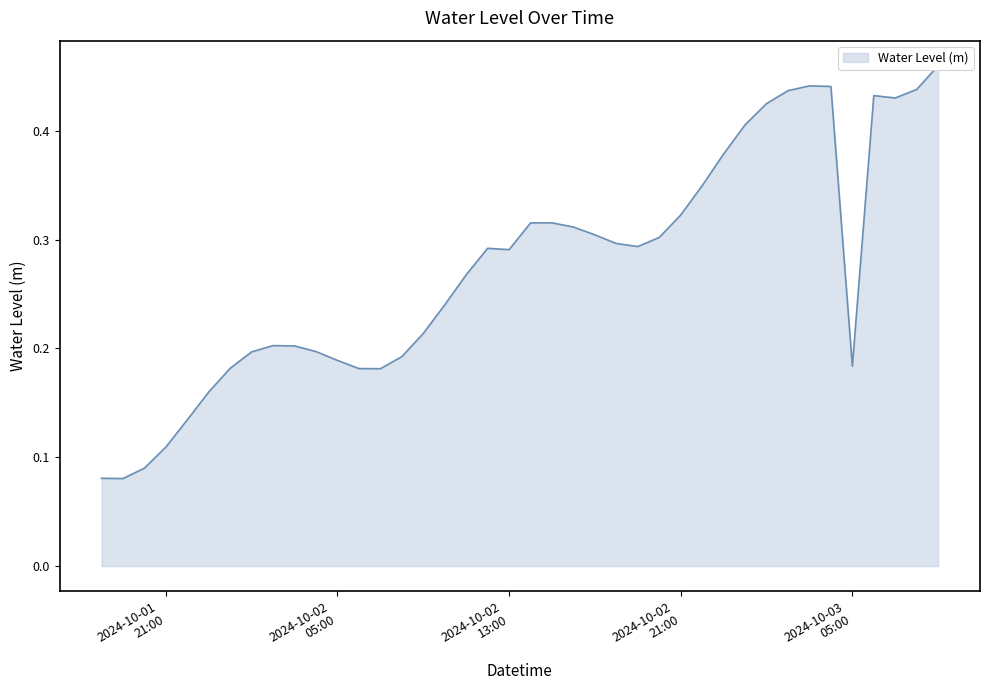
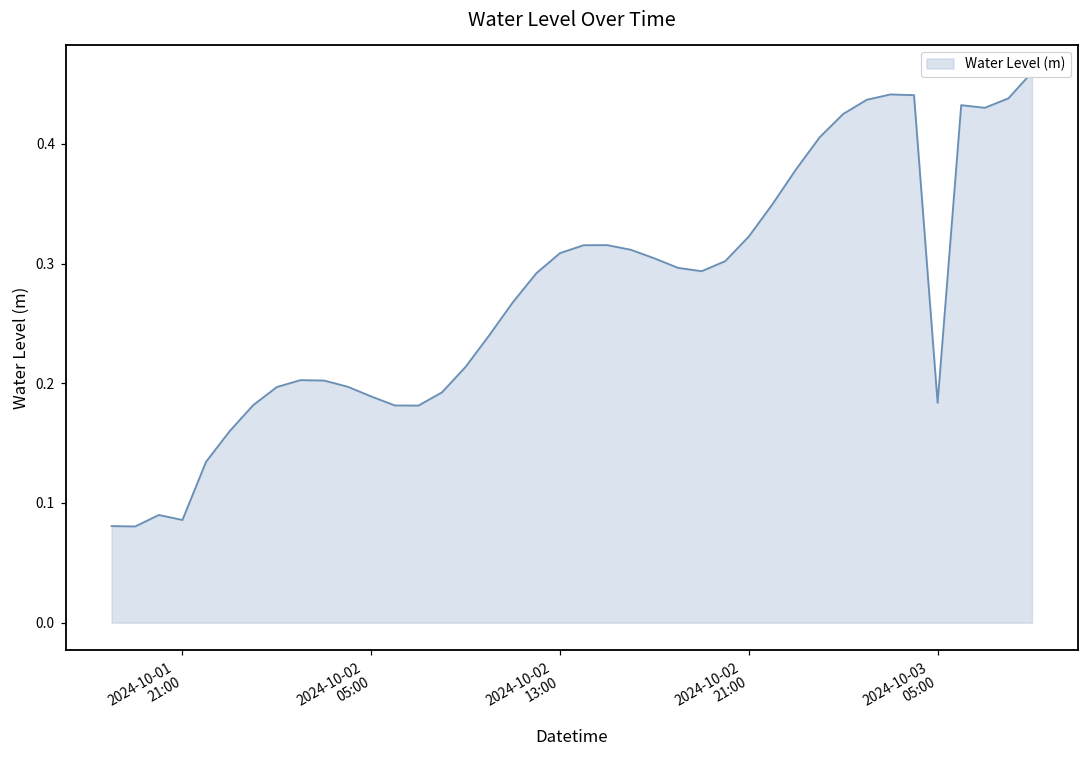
  {
-   "2024-10-01 21:00": 0.109,
+   "2024-10-01 21:00": 0.086,
    "2024-10-02 05:00": 0.189,
-   "2024-10-02 13:00": 0.291,
+   "2024-10-02 13:00": 0.309,
    "2024-10-02 21:00": 0.323,
    "2024-10-03 05:00": 0.184
  }
